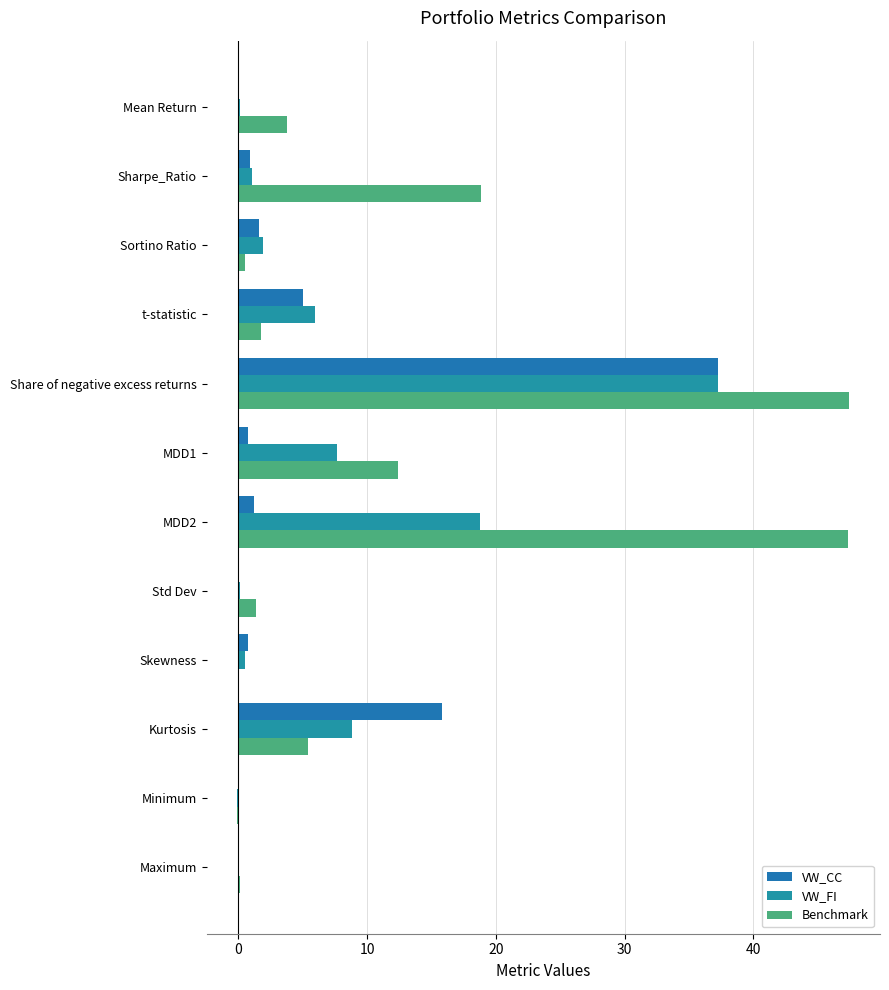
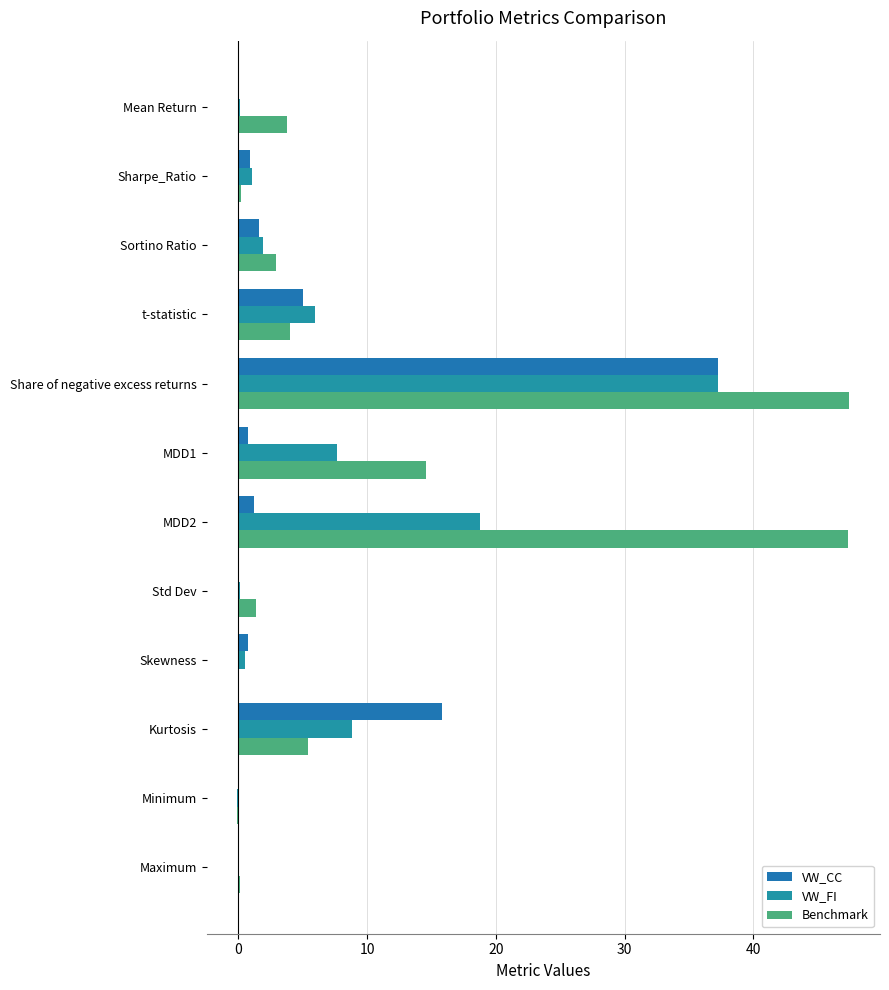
  {
    "Benchmark": {
      "Mean Return": 3.8,
-     "Sharpe_Ratio": 18.8,
-     "Sortino Ratio": 0.5,
-     "t-statistic": 1.8,
+     "Sharpe_Ratio": 0.2,
+     "Sortino Ratio": 2.9,
+     "t-statistic": 4.0,
      "Share of negative excess returns": 47.4,
-     "MDD1": 12.4,
+     "MDD1": 14.6,
      "MDD2": 47.4,
      "Std Dev": 1.3,
      "Kurtosis": 5.4
    }
  }
